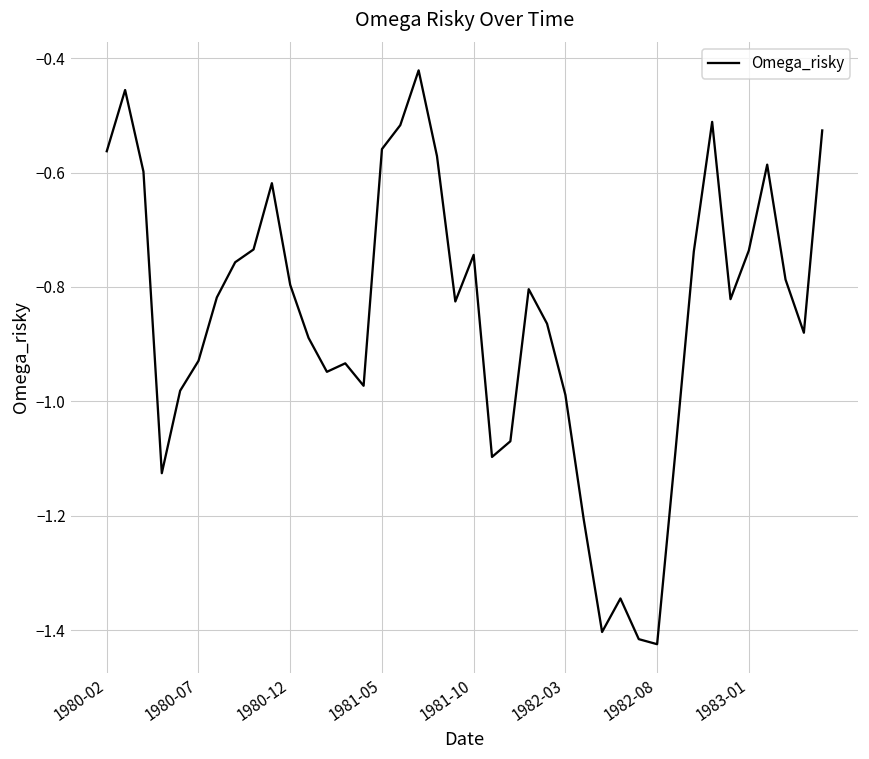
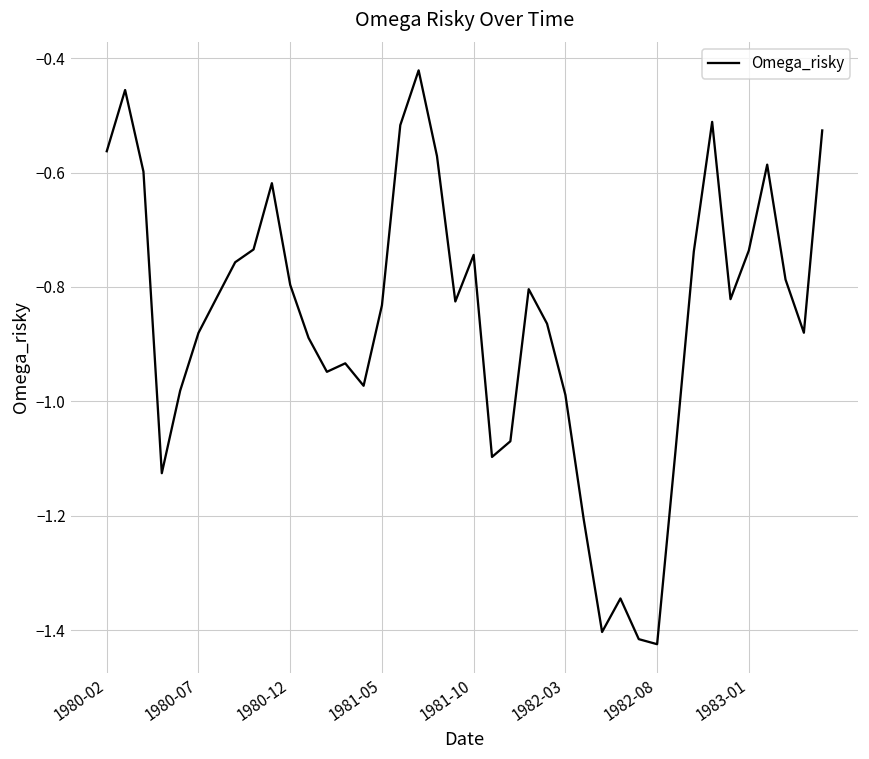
  {
    "1980-02": -0.56,
-   "1980-07": -0.93,
+   "1980-07": -0.88,
    "1980-12": -0.80,
-   "1981-05": -0.56,
+   "1981-05": -0.83,
    "1981-10": -0.74,
    "1982-03": -0.99,
    "1982-08": -1.42,
    "1983-01": -0.74
  }
